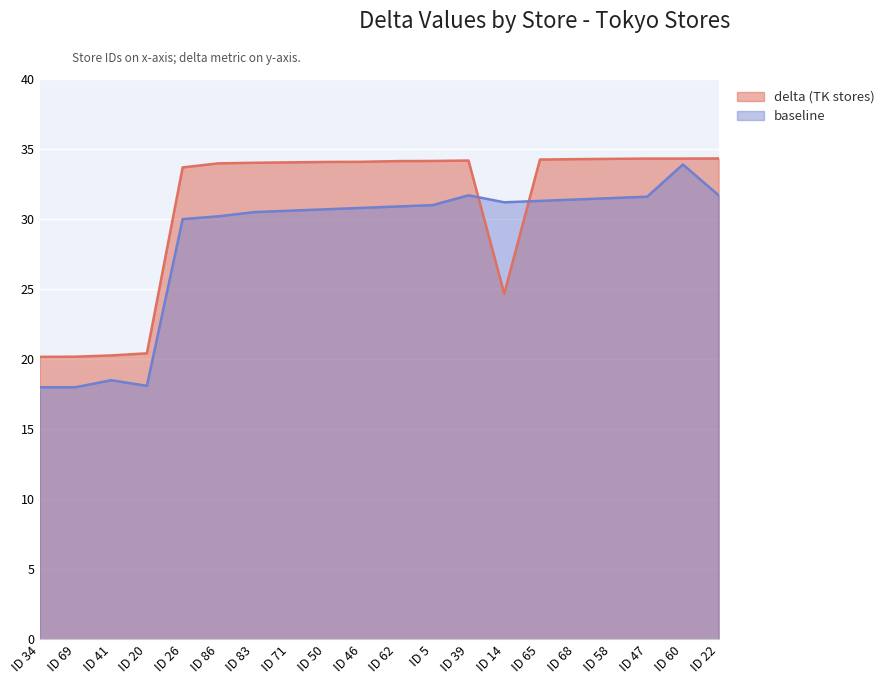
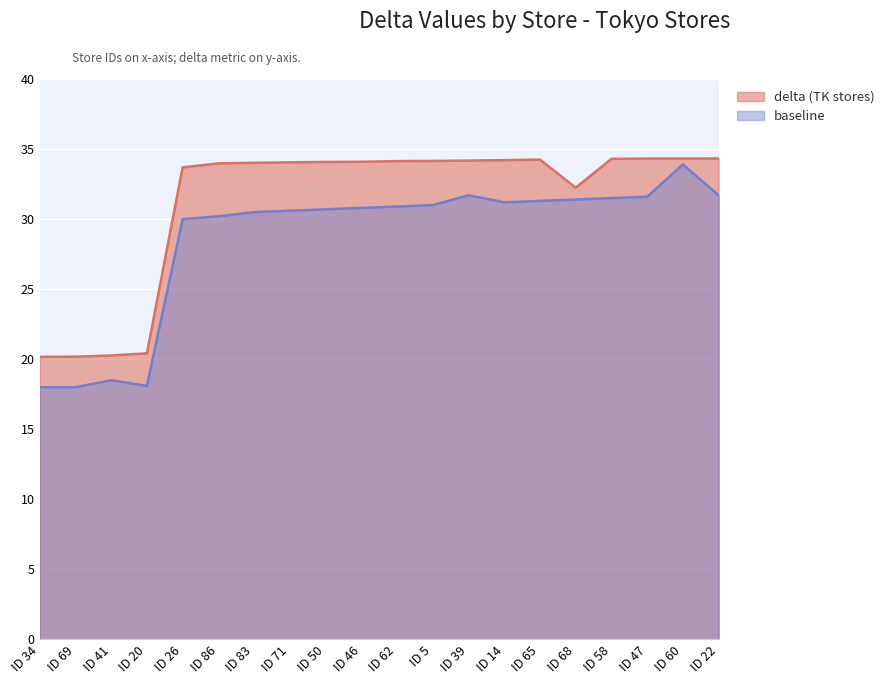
  {
    "delta (TK stores)": {
      "ID 34": 20.2,
      "ID 69": 20.2,
      "ID 41": 20.3,
      "ID 20": 20.4,
      "ID 26": 33.7,
      "ID 86": 34.0,
      "ID 83": 34.0,
      "ID 71": 34.1,
      "ID 50": 34.1,
      "ID 46": 34.1,
      "ID 62": 34.1,
      "ID 5": 34.2,
      "ID 39": 34.2,
-     "ID 14": 24.7,
+     "ID 14": 34.2,
      "ID 65": 34.3,
-     "ID 68": 34.3,
+     "ID 68": 32.2,
      "ID 58": 34.3,
      "ID 47": 34.3,
      "ID 60": 34.3,
      "ID 22": 34.3
    },
    "baseline": {
      "ID 34": 18.0,
      "ID 69": 18.0,
      "ID 41": 18.5,
      "ID 20": 18.1,
      "ID 26": 30.0,
      "ID 86": 30.2,
      "ID 83": 30.5,
      "ID 71": 30.6,
      "ID 50": 30.7,
      "ID 46": 30.8,
      "ID 62": 30.9,
      "ID 5": 31.0,
      "ID 39": 31.7,
      "ID 14": 31.2,
      "ID 65": 31.3,
      "ID 68": 31.4,
      "ID 58": 31.5,
      "ID 47": 31.6,
      "ID 60": 33.9,
      "ID 22": 31.7
    }
  }
